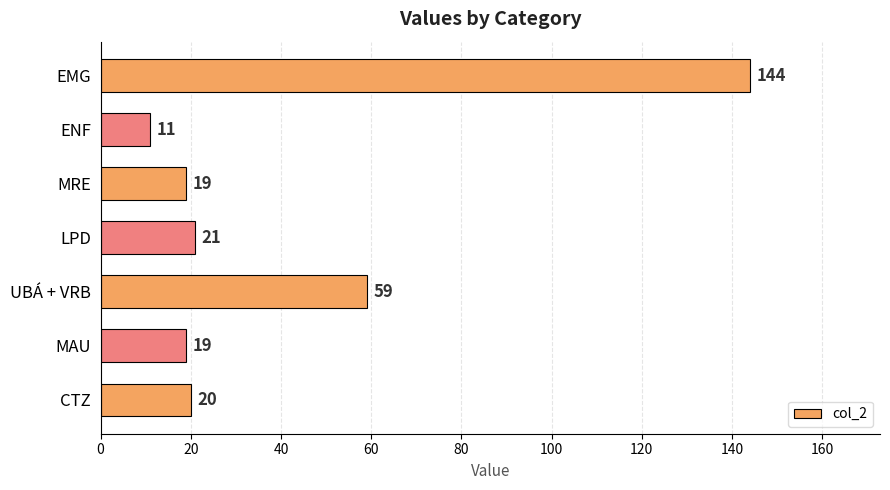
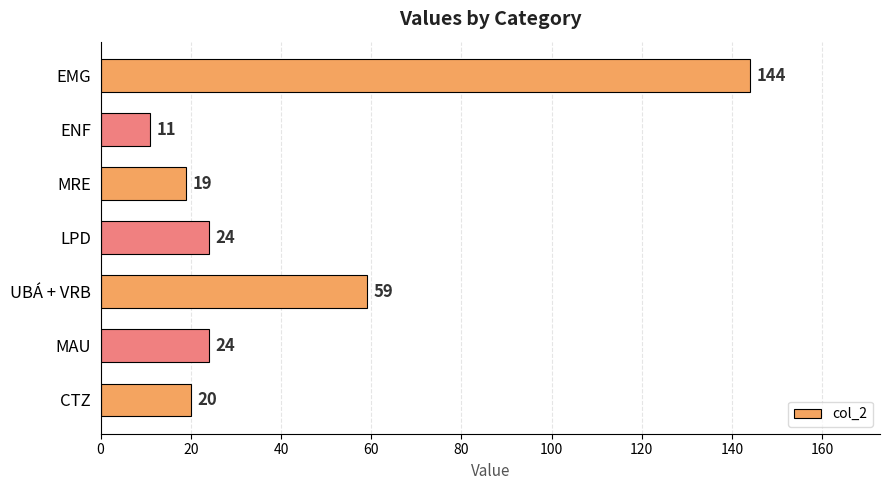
  {
    "EMG": 144,
    "ENF": 11,
    "MRE": 19,
-   "LPD": 21,
+   "LPD": 24,
    "UBÁ + VRB": 59,
-   "MAU": 19,
+   "MAU": 24,
    "CTZ": 20
  }
